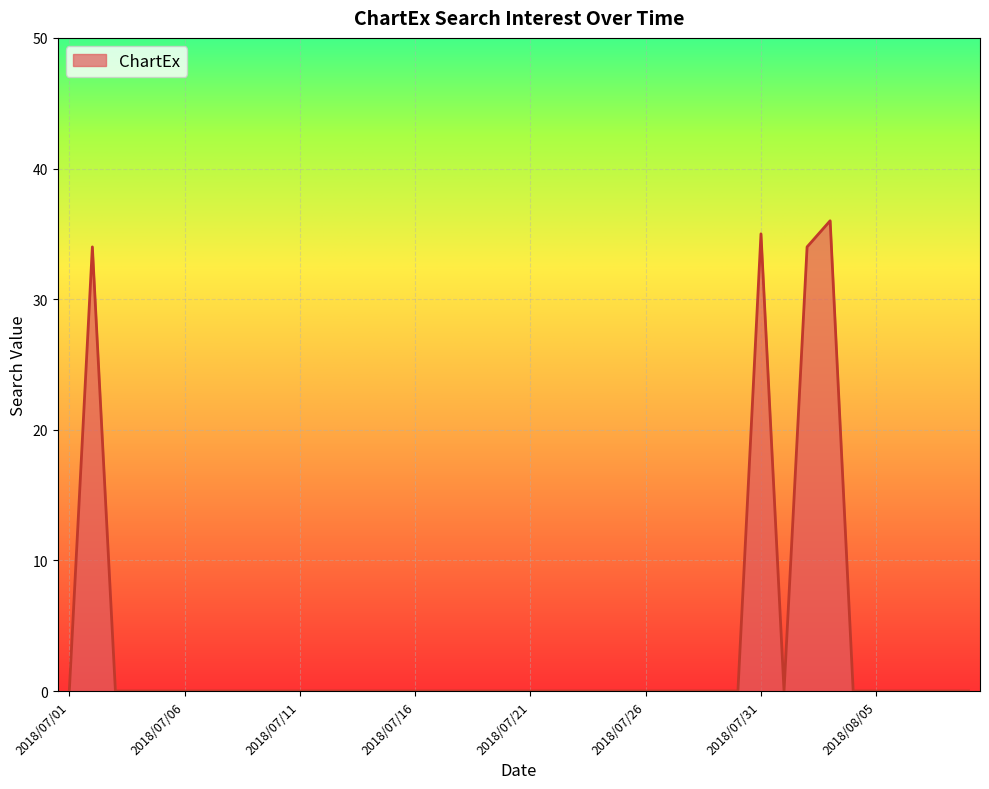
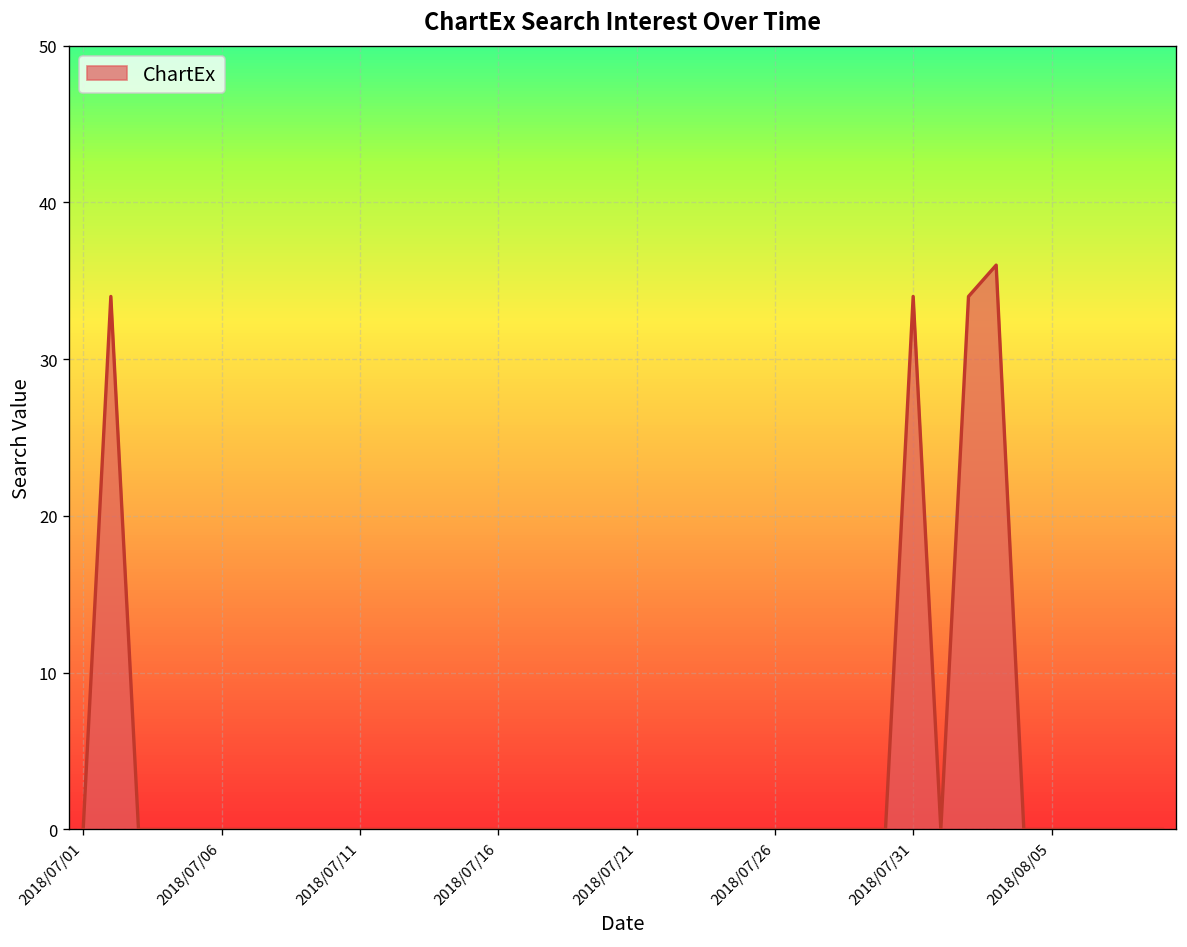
  {
    "2018/07/01": 0,
    "2018/07/06": 0,
    "2018/07/11": 0,
    "2018/07/16": 0,
    "2018/07/21": 0,
    "2018/07/26": 0,
-   "2018/07/31": 35,
+   "2018/07/31": 34,
    "2018/08/05": 0
  }
